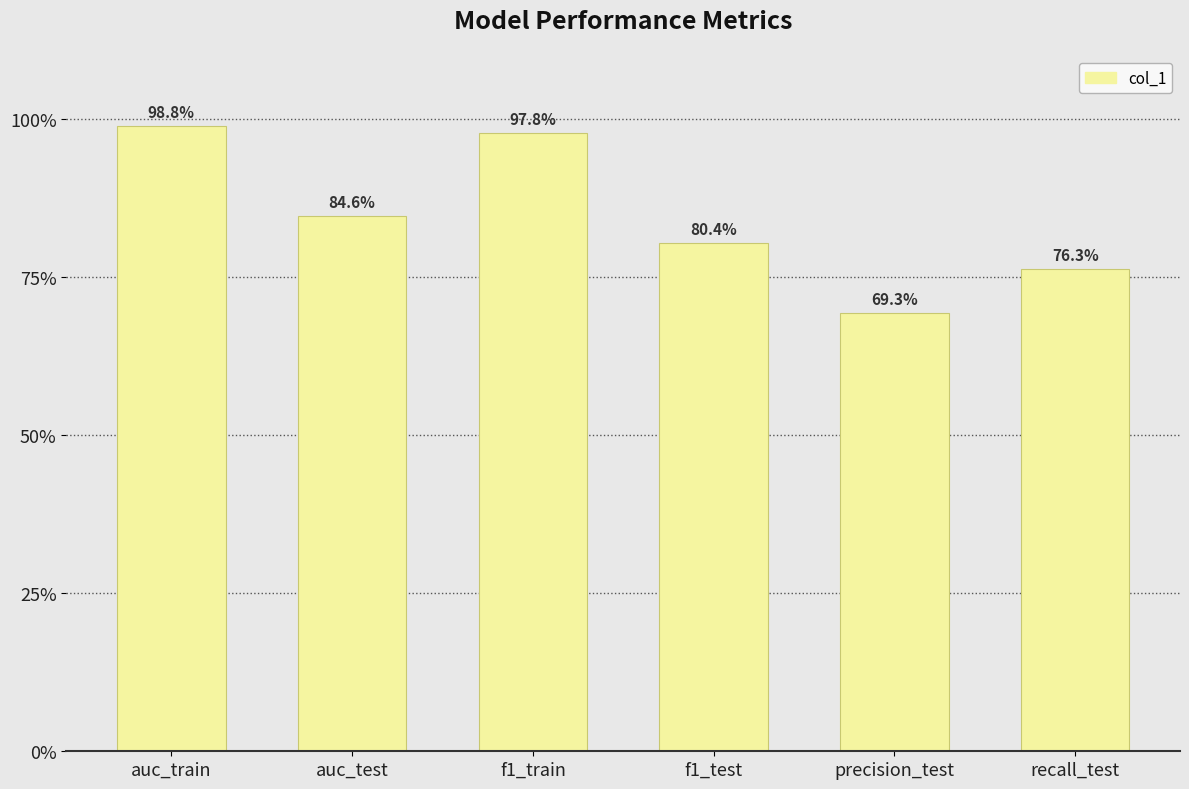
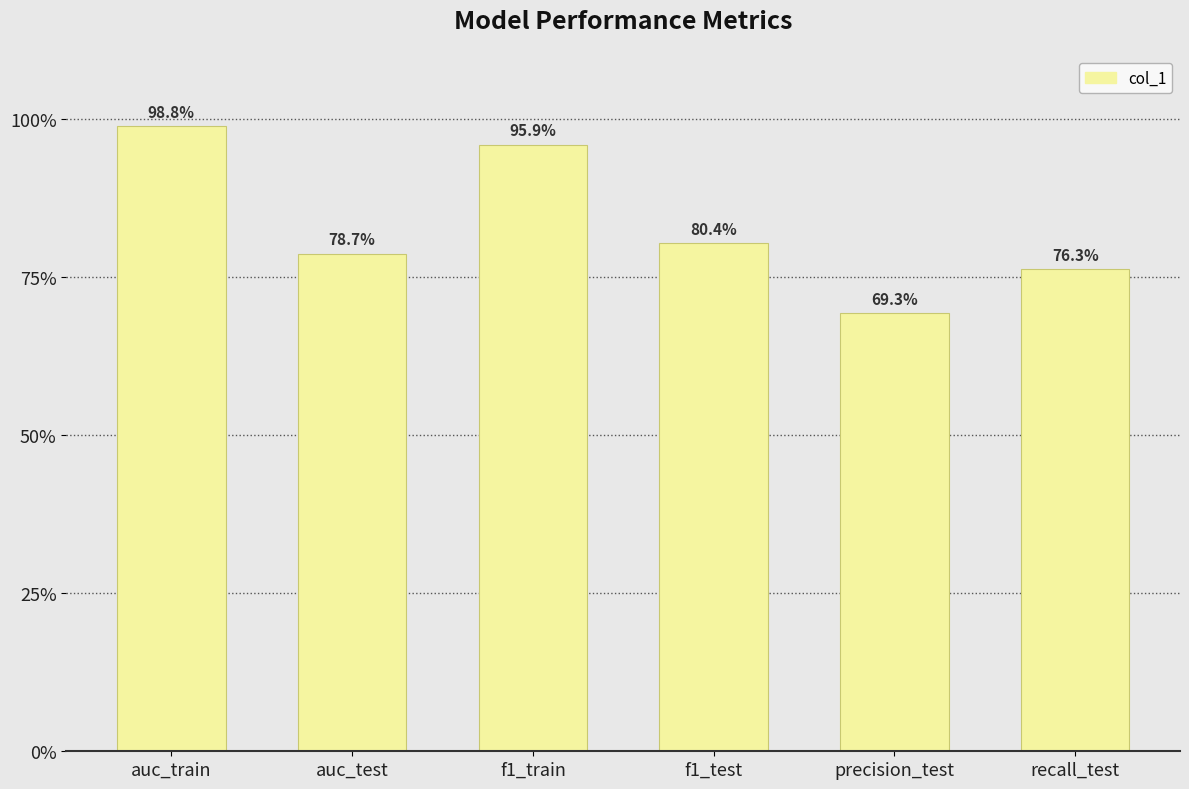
  {
    "auc_train": "98.8%",
-   "auc_test": "84.6%",
-   "f1_train": "97.8%",
+   "auc_test": "78.7%",
+   "f1_train": "95.9%",
    "f1_test": "80.4%",
    "precision_test": "69.3%",
    "recall_test": "76.3%"
  }
